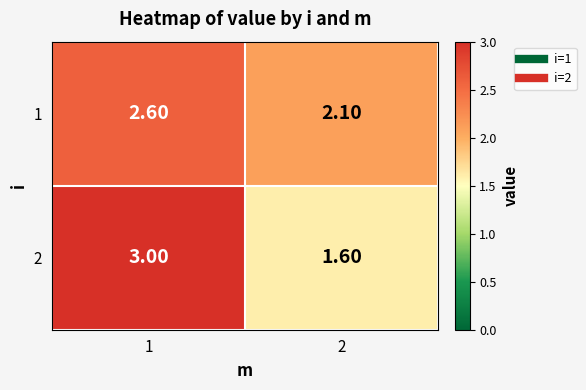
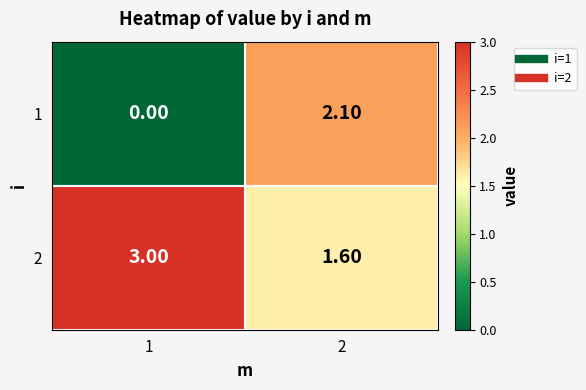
  {
    "1": {
-     "1": 2.60,
+     "1": 0.00,
      "2": 2.10
    },
    "2": {
      "1": 3.00,
      "2": 1.60
    }
  }
